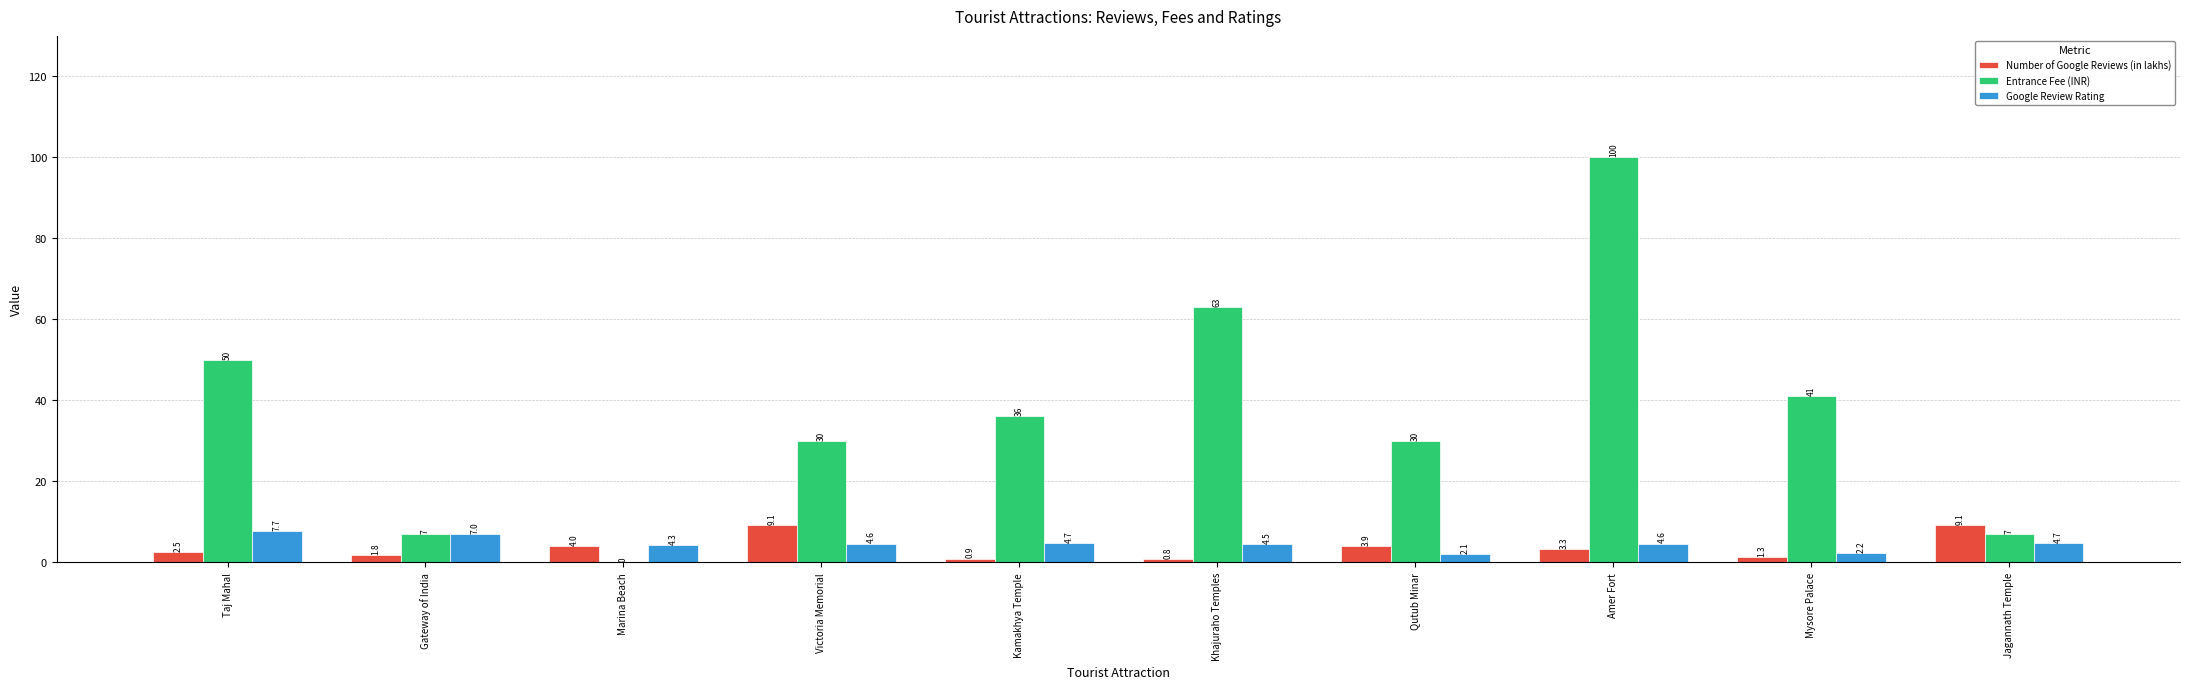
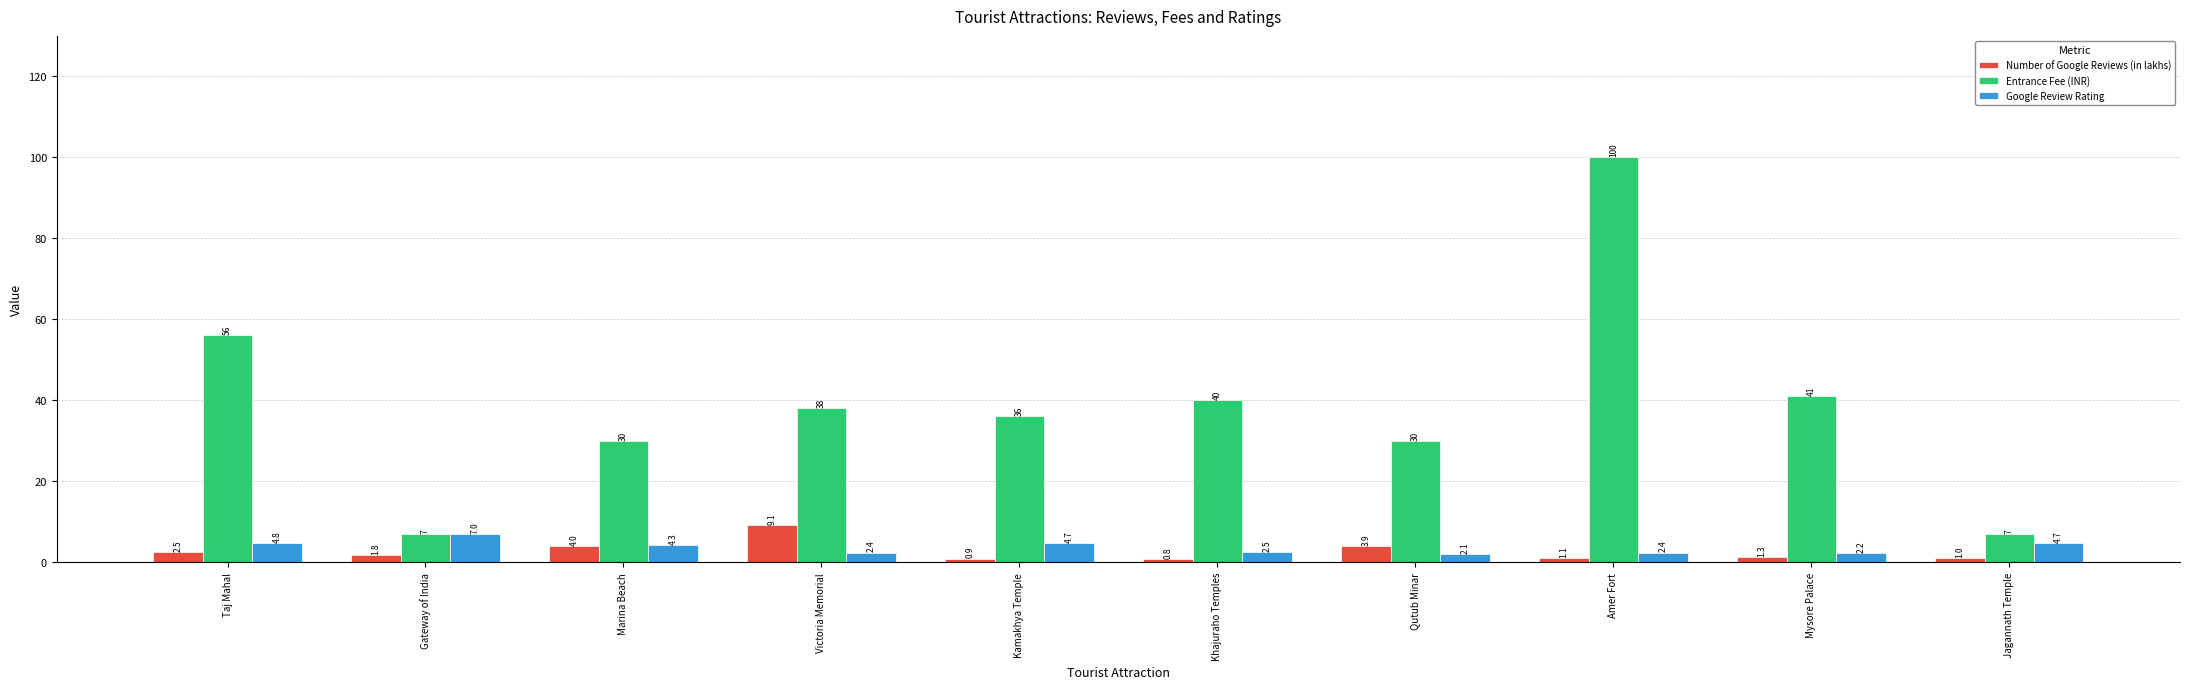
  {
    "Number of Google Reviews (in lakhs)": {
      "Taj Mahal": 2.5,
      "Gateway of India": 1.8,
      "Marina Beach": 4.0,
      "Victoria Memorial": 9.1,
      "Kamakhya Temple": 0.9,
      "Khajuraho Temples": 0.8,
      "Qutub Minar": 3.9,
-     "Amer Fort": 3.3,
+     "Amer Fort": 1.1,
      "Mysore Palace": 1.3,
-     "Jagannath Temple": 9.1
+     "Jagannath Temple": 1.0
    },
    "Entrance Fee (INR)": {
-     "Taj Mahal": 50,
+     "Taj Mahal": 56,
      "Gateway of India": 7,
-     "Marina Beach": 0,
-     "Victoria Memorial": 30,
+     "Marina Beach": 30,
+     "Victoria Memorial": 38,
      "Kamakhya Temple": 36,
-     "Khajuraho Temples": 63,
+     "Khajuraho Temples": 40,
      "Qutub Minar": 30,
      "Amer Fort": 100,
      "Mysore Palace": 41,
      "Jagannath Temple": 7
    },
    "Google Review Rating": {
-     "Taj Mahal": 7.7,
+     "Taj Mahal": 4.8,
      "Gateway of India": 7.0,
      "Marina Beach": 4.3,
-     "Victoria Memorial": 4.6,
+     "Victoria Memorial": 2.4,
      "Kamakhya Temple": 4.7,
-     "Khajuraho Temples": 4.5,
+     "Khajuraho Temples": 2.5,
      "Qutub Minar": 2.1,
-     "Amer Fort": 4.6,
+     "Amer Fort": 2.4,
      "Mysore Palace": 2.2,
      "Jagannath Temple": 4.7
    }
  }
